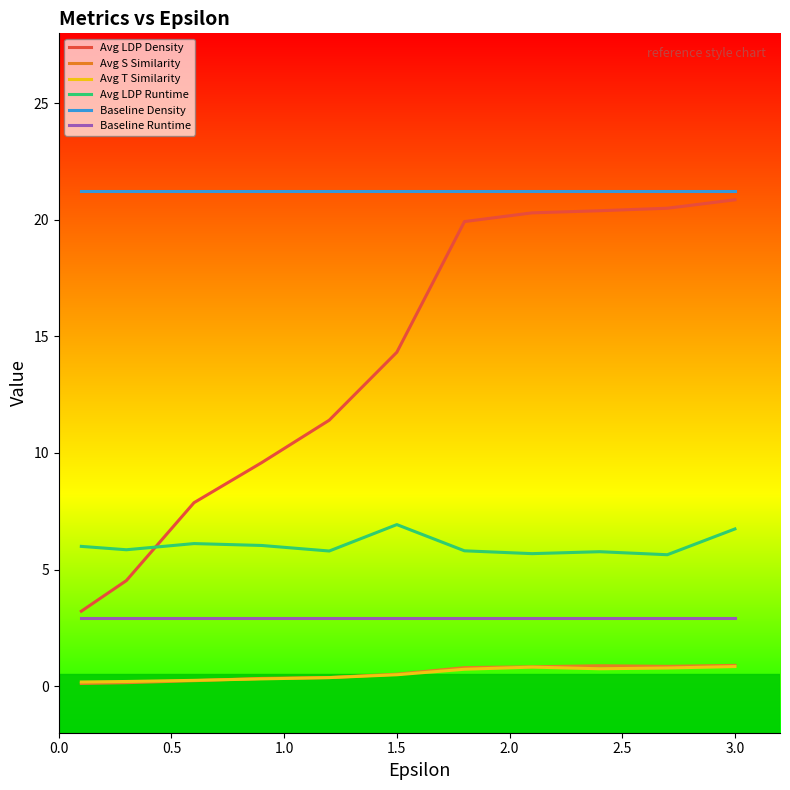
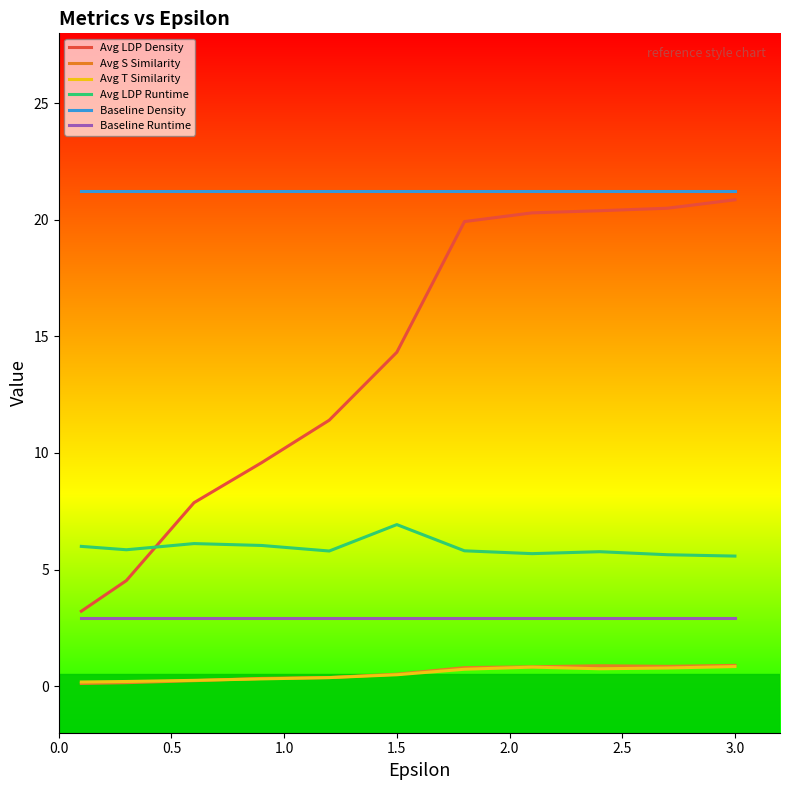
  {
    "Avg LDP Runtime": {
      "1.5": 6.9,
-     "3.0": 6.7
+     "3.0": 5.6
    },
    "Baseline Density": {
      "1.5": 21.2,
      "3.0": 21.2
    },
    "Baseline Runtime": {
      "1.5": 2.9,
      "3.0": 2.9
    }
  }
